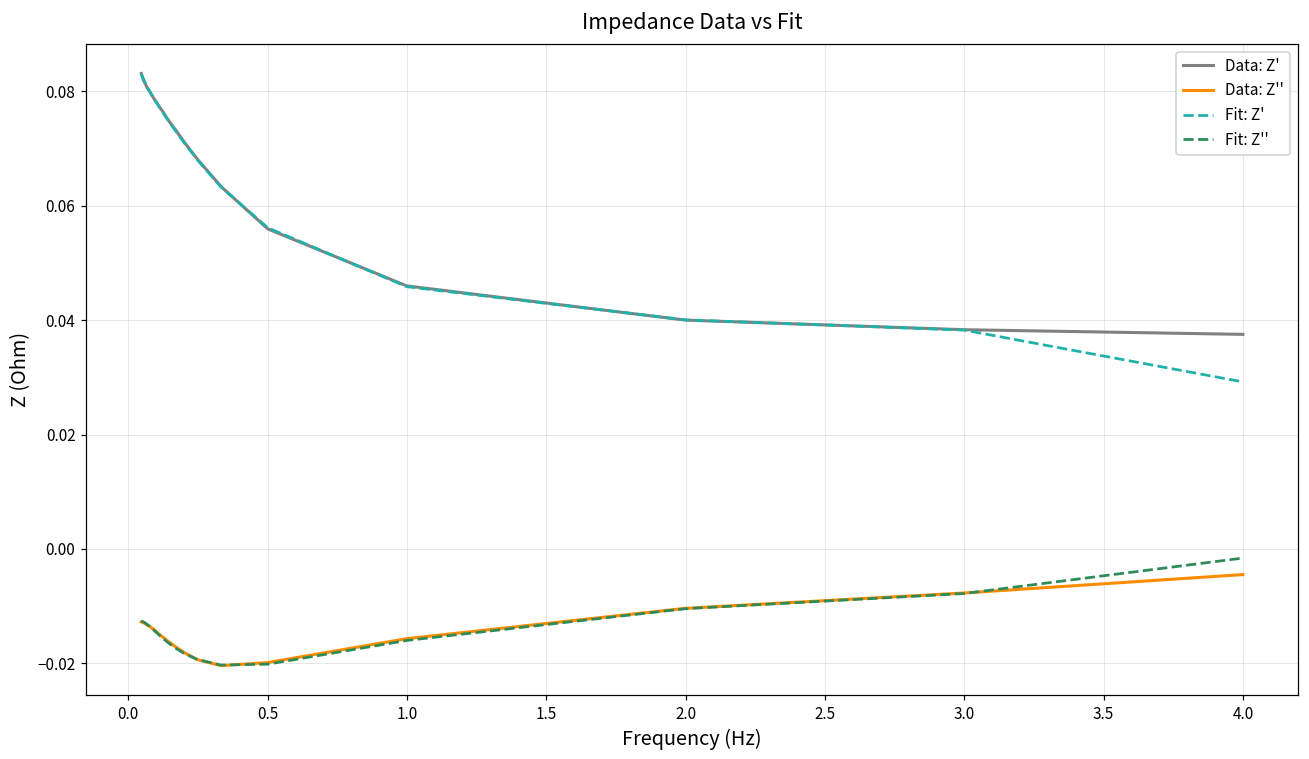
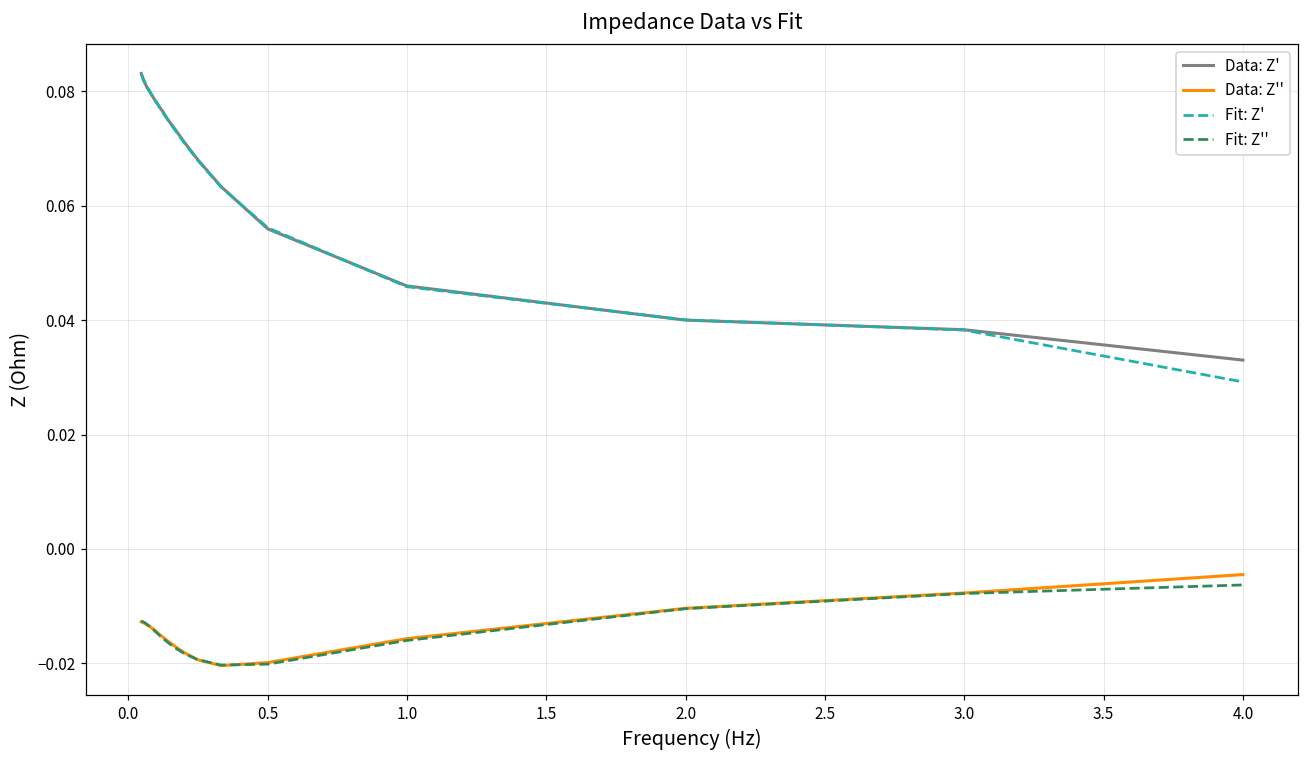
  {
    "Data: Z'": {
-     "4.0": 0.038
+     "4.0": 0.033
    },
    "Data: Z''": {
      "4.0": -0.004
    },
    "Fit: Z'": {
      "4.0": 0.029
    },
    "Fit: Z''": {
-     "4.0": -0.002
+     "4.0": -0.006
    }
  }
